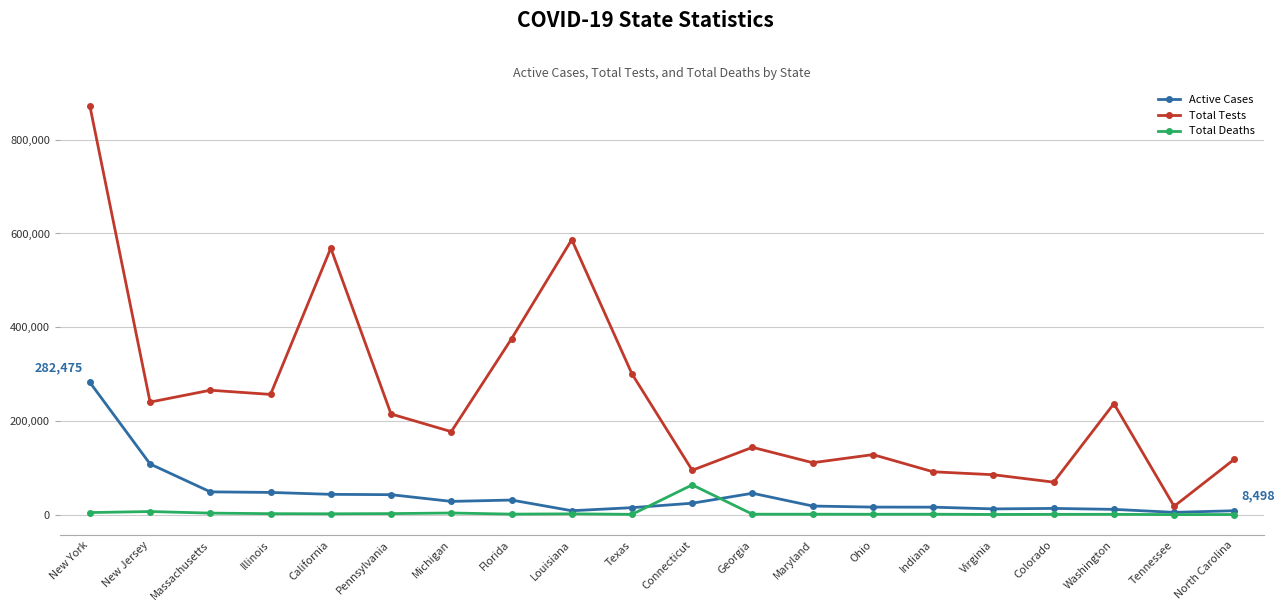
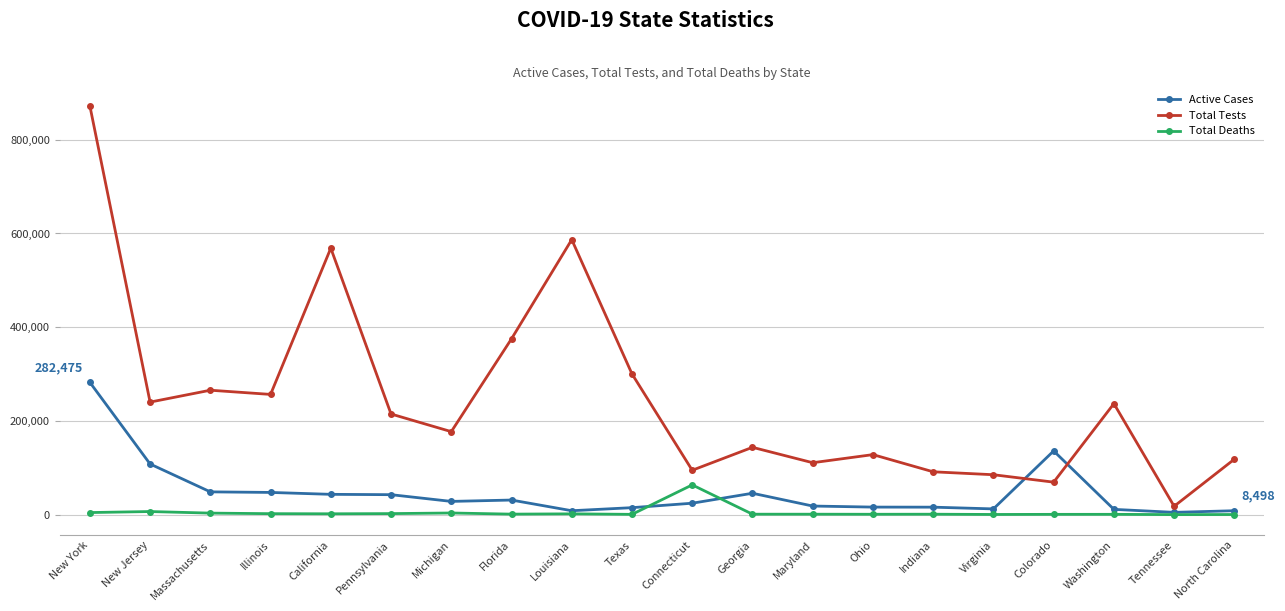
  {
    "Active Cases": {
      "New Jersey": "110,000",
      "Massachusetts": "50,000",
      "Illinois": "50,000",
      "California": "40,000",
      "Pennsylvania": "40,000",
      "Michigan": "30,000",
      "Florida": "30,000",
      "Louisiana": "10,000",
      "Texas": "20,000",
      "Connecticut": "20,000",
      "Georgia": "50,000",
      "Maryland": "20,000",
      "Ohio": "20,000",
      "Indiana": "20,000",
      "Virginia": "10,000",
-     "Colorado": "10,000",
+     "Colorado": "140,000",
      "Washington": "10,000"
    },
    "Total Tests": {
      "New York": "870,000",
      "New Jersey": "240,000",
      "Massachusetts": "270,000",
      "Illinois": "260,000",
      "California": "570,000",
      "Pennsylvania": "210,000",
      "Michigan": "180,000",
      "Florida": "380,000",
      "Louisiana": "590,000",
      "Texas": "300,000",
      "Connecticut": "90,000",
      "Georgia": "140,000",
      "Maryland": "110,000",
      "Ohio": "130,000",
      "Indiana": "90,000",
      "Virginia": "90,000",
      "Colorado": "70,000",
      "Washington": "240,000",
      "Tennessee": "20,000",
      "North Carolina": "120,000"
    },
    "Total Deaths": {
      "New York": "0",
      "New Jersey": "10,000",
      "Massachusetts": "0",
      "Illinois": "0",
      "California": "0",
      "Pennsylvania": "0",
      "Michigan": "0",
      "Florida": "0",
      "Louisiana": "0",
      "Texas": "0",
      "Connecticut": "60,000",
      "Georgia": "0",
      "Maryland": "0",
      "Ohio": "0",
      "Indiana": "0",
      "Virginia": "0",
      "Colorado": "0",
      "Washington": "0",
      "North Carolina": "0"
    }
  }
